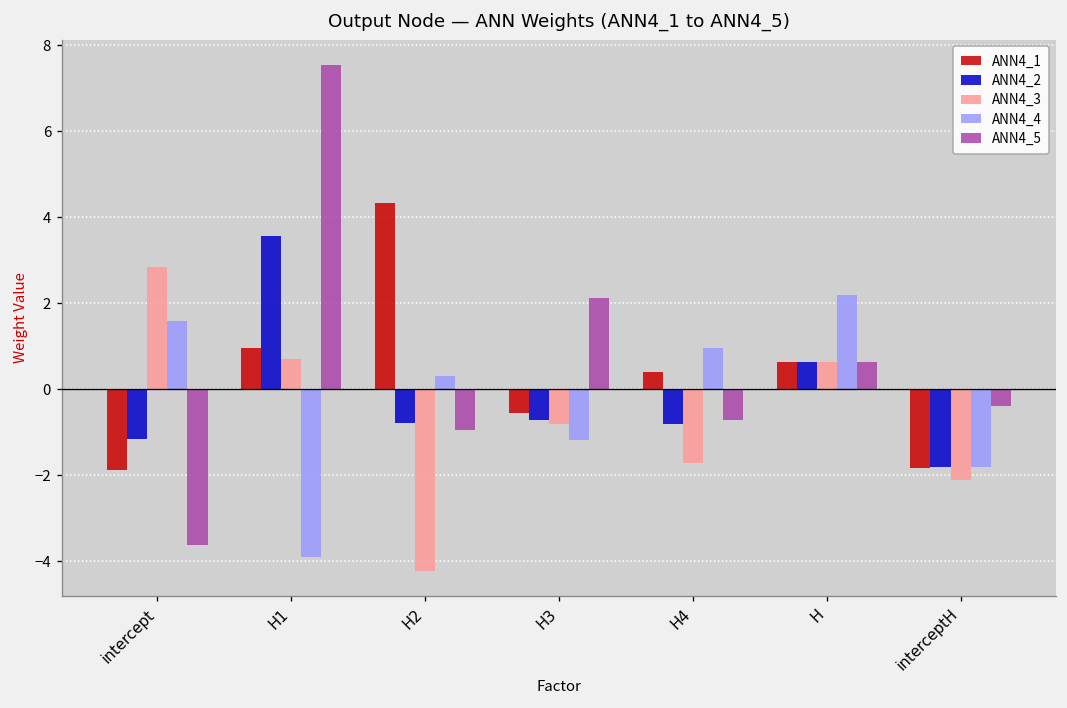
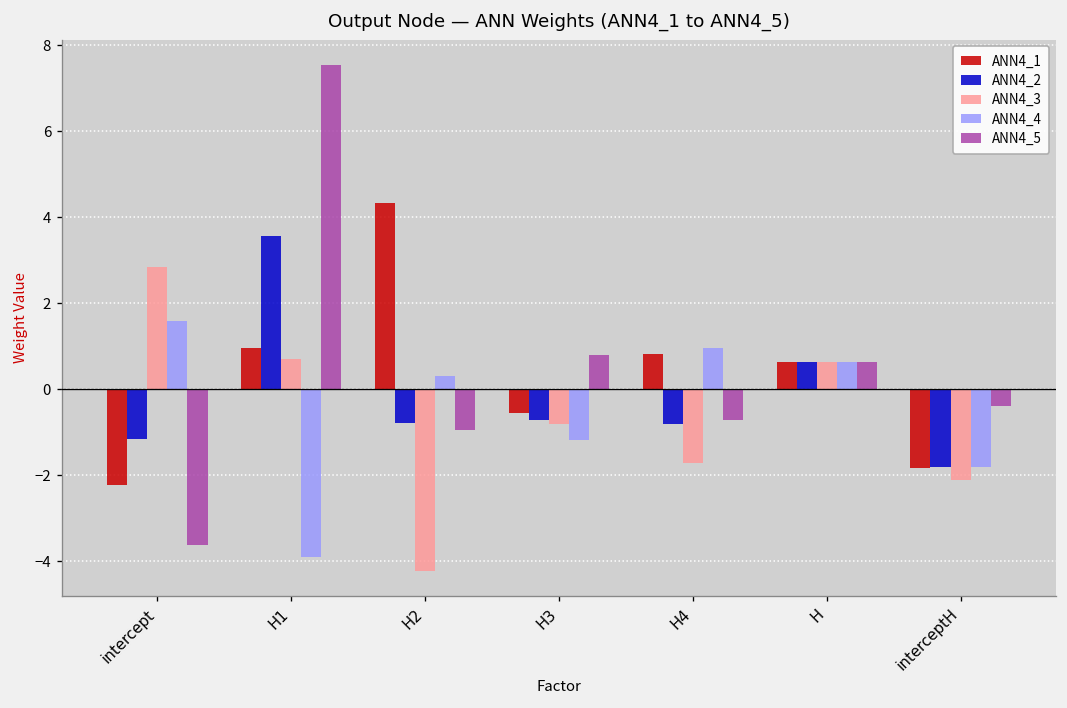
  {
    "ANN4_1": {
-     "intercept": -1.9,
+     "intercept": -2.2,
      "H1": 1.0,
      "H2": 4.3,
      "H3": -0.6,
-     "H4": 0.4,
+     "H4": 0.8,
      "H": 0.6,
      "interceptH": -1.8
    },
    "ANN4_2": {
      "intercept": -1.2,
      "H1": 3.6,
      "H2": -0.8,
      "H3": -0.7,
      "H4": -0.8,
      "H": 0.6,
      "interceptH": -1.8
    },
    "ANN4_3": {
      "intercept": 2.8,
      "H1": 0.7,
      "H2": -4.2,
      "H3": -0.8,
      "H4": -1.7,
      "H": 0.6,
      "interceptH": -2.1
    },
    "ANN4_4": {
      "intercept": 1.6,
      "H1": -3.9,
      "H2": 0.3,
      "H3": -1.2,
      "H4": 1.0,
-     "H": 2.2,
+     "H": 0.6,
      "interceptH": -1.8
    },
    "ANN4_5": {
      "intercept": -3.6,
      "H1": 7.5,
      "H2": -0.9,
-     "H3": 2.1,
+     "H3": 0.8,
      "H4": -0.7,
      "H": 0.6,
      "interceptH": -0.4
    }
  }
